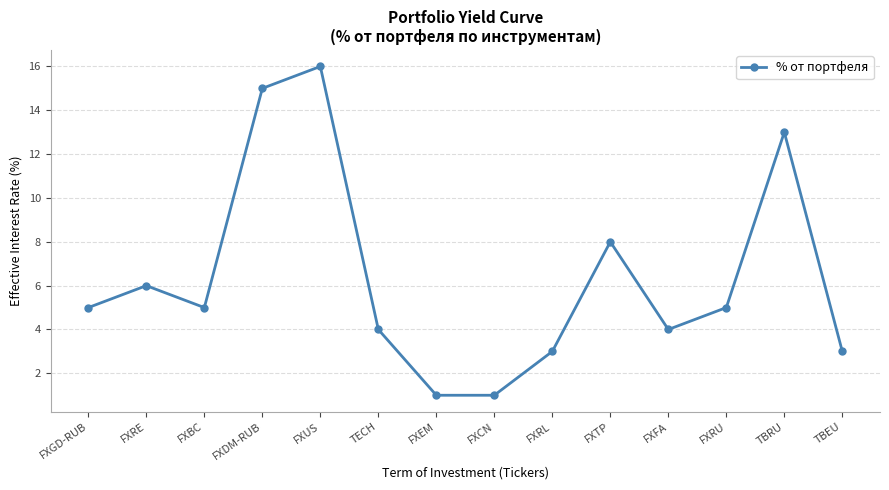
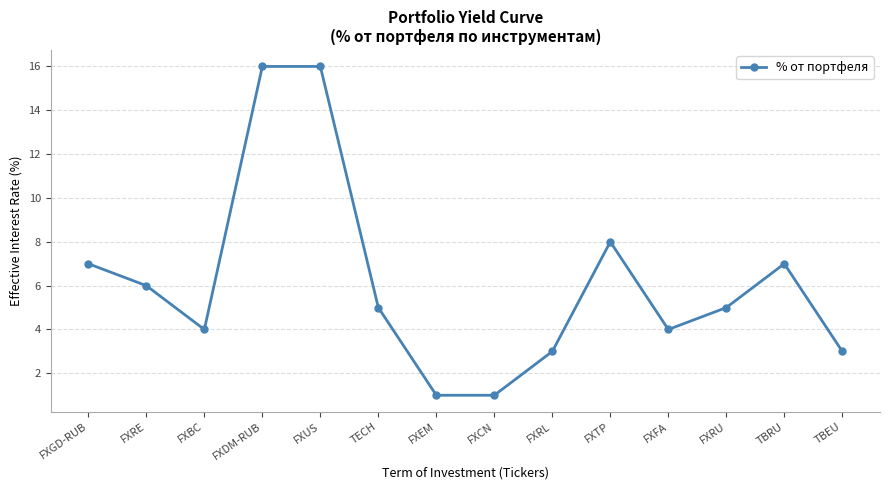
  {
-   "FXGD-RUB": 5,
+   "FXGD-RUB": 7,
    "FXRE": 6,
-   "FXBC": 5,
-   "FXDM-RUB": 15,
+   "FXBC": 4,
+   "FXDM-RUB": 16,
    "FXUS": 16,
-   "TECH": 4,
+   "TECH": 5,
    "FXEM": 1,
    "FXCN": 1,
    "FXRL": 3,
    "FXTP": 8,
    "FXFA": 4,
    "FXRU": 5,
-   "TBRU": 13,
+   "TBRU": 7,
    "TBEU": 3
  }
